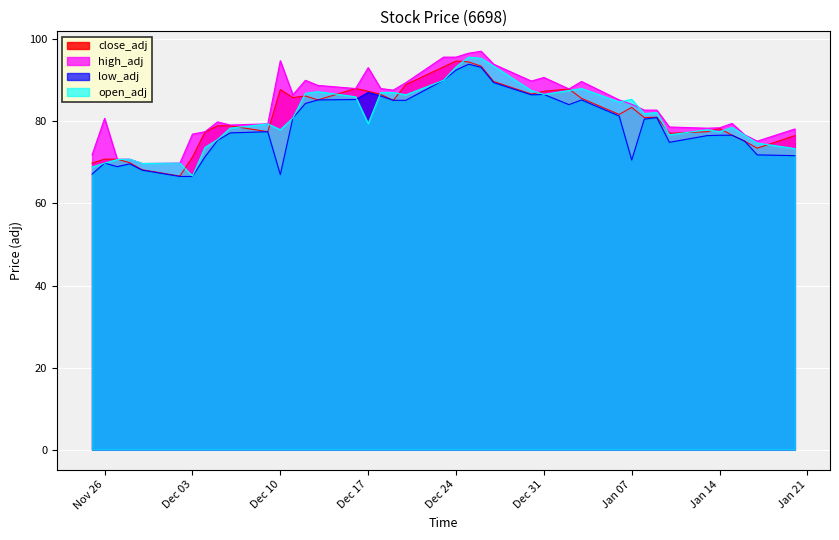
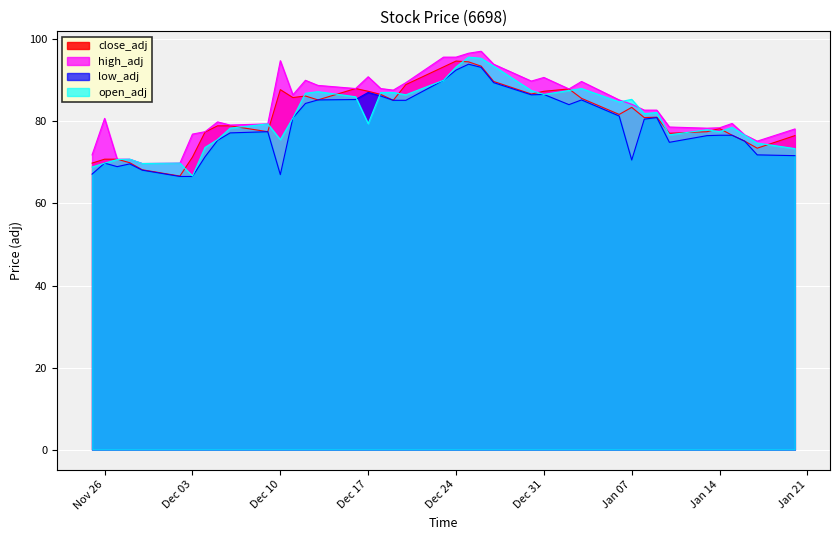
  {
    "close_adj": {
      "Nov 26": 71,
      "Dec 03": 71,
      "Dec 10": 88,
      "Dec 24": 95,
      "Dec 31": 87,
      "Jan 07": 83
    },
    "high_adj": {
      "Nov 26": 81,
      "Dec 03": 77,
      "Dec 10": 95,
-     "Dec 17": 93,
+     "Dec 17": 91,
      "Dec 24": 96,
      "Dec 31": 91,
      "Jan 07": 84
    },
    "low_adj": {
      "Dec 10": 67,
      "Dec 24": 93,
      "Jan 07": 71,
      "Jan 14": 77
    },
    "open_adj": {
-     "Dec 10": 78,
+     "Dec 10": 76,
      "Dec 17": 79,
      "Dec 24": 93,
      "Jan 07": 85,
      "Jan 14": 77
    }
  }
